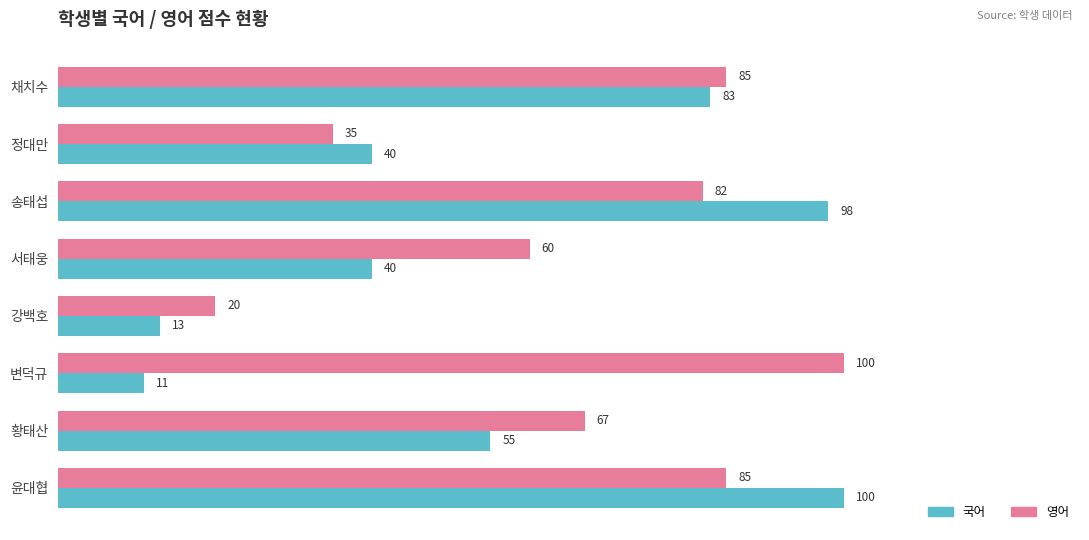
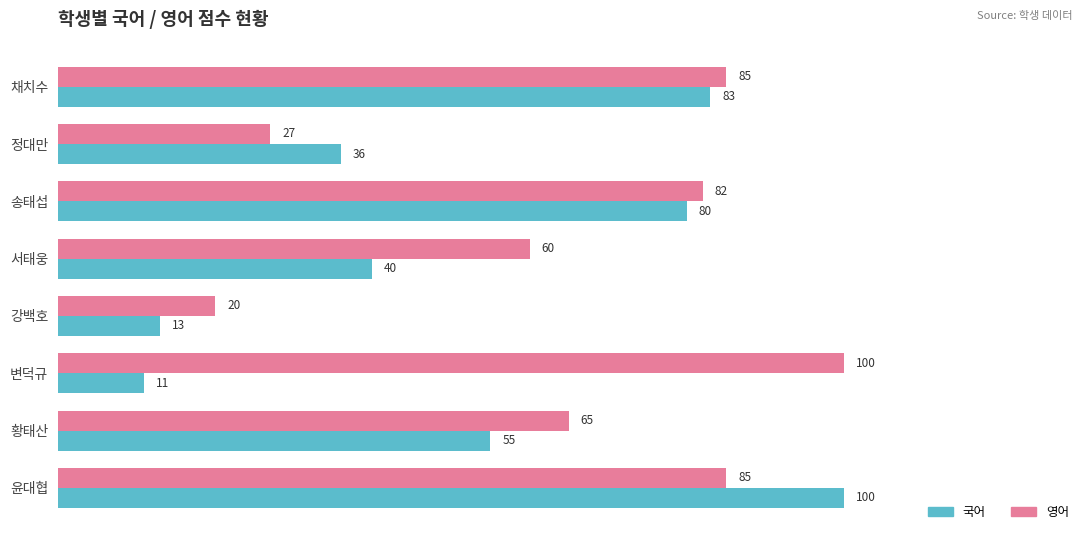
  {
    "국어": {
      "채치수": 83,
-     "정대만": 40,
-     "송태섭": 98,
+     "정대만": 36,
+     "송태섭": 80,
      "서태웅": 40,
      "강백호": 13,
      "변덕규": 11,
      "황태산": 55,
      "윤대협": 100
    },
    "영어": {
      "채치수": 85,
-     "정대만": 35,
+     "정대만": 27,
      "송태섭": 82,
      "서태웅": 60,
      "강백호": 20,
      "변덕규": 100,
-     "황태산": 67,
+     "황태산": 65,
      "윤대협": 85
    }
  }
